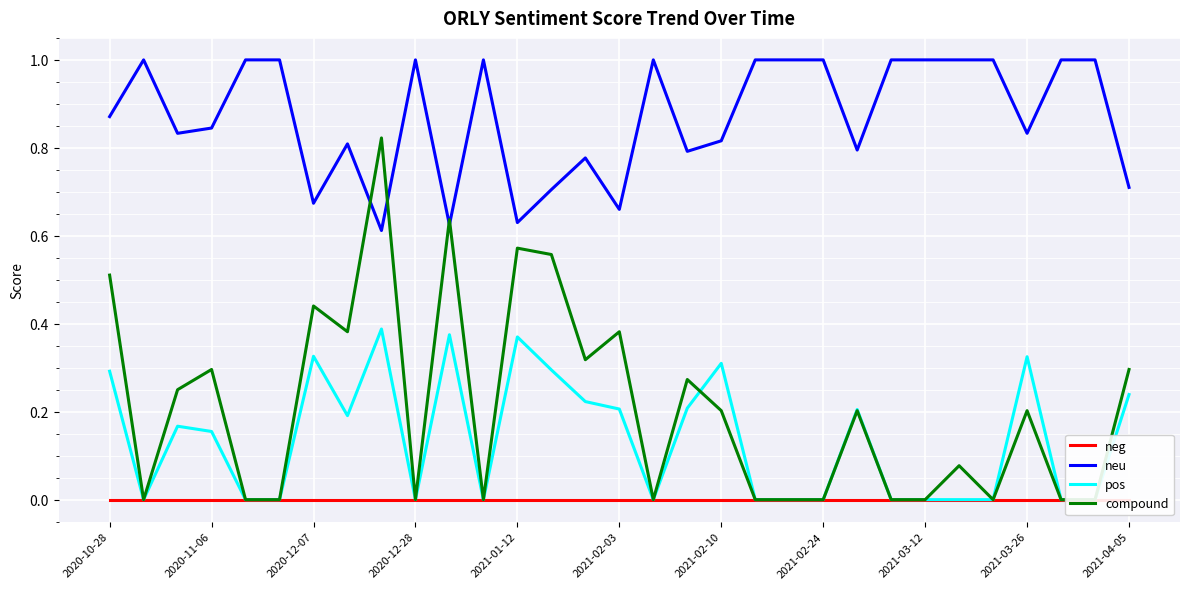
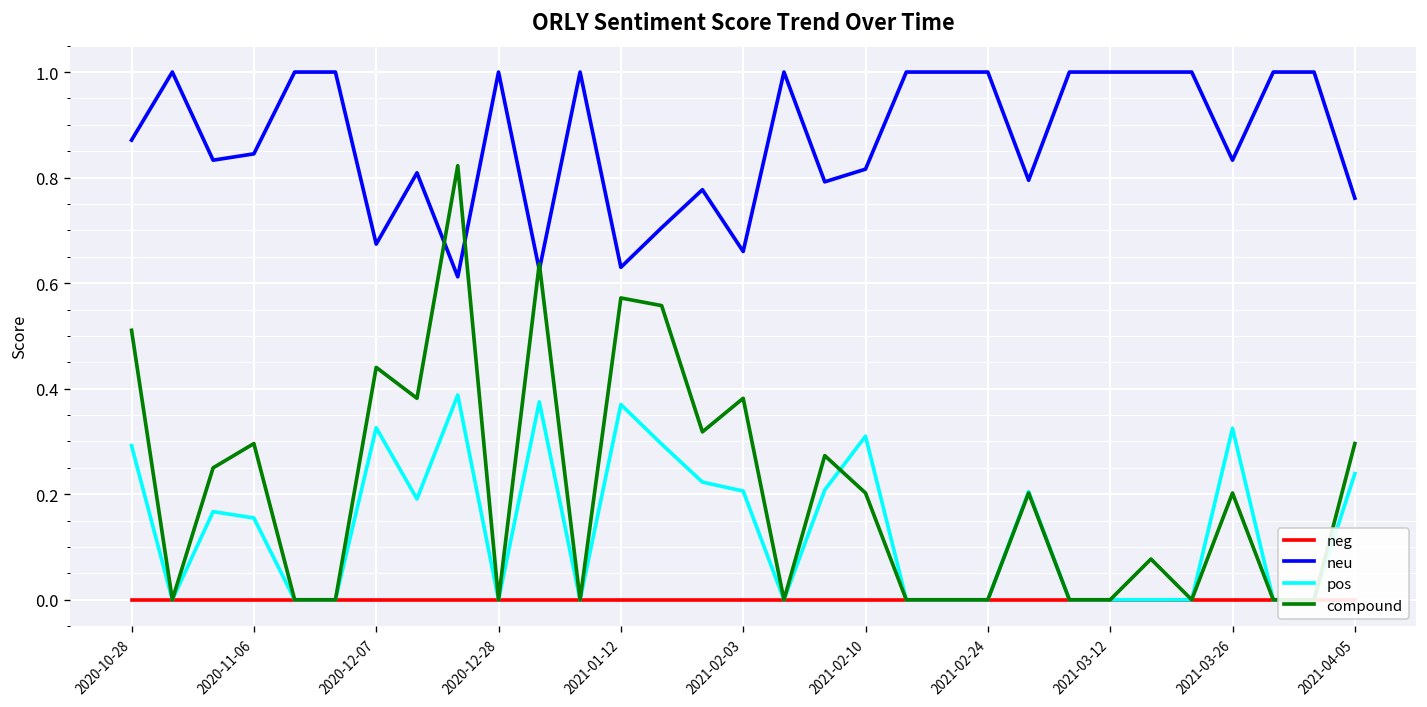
  {
    "neg": {
      "2020-10-28": 0.00,
      "2020-11-06": 0.00,
      "2020-12-07": 0.00,
      "2021-01-12": 0.00,
      "2021-02-03": 0.00,
      "2021-02-10": 0.00,
      "2021-03-26": 0.00
    },
    "neu": {
      "2020-10-28": 0.87,
      "2020-11-06": 0.85,
      "2020-12-07": 0.67,
      "2020-12-28": 1.00,
      "2021-01-12": 0.63,
      "2021-02-03": 0.66,
      "2021-02-10": 0.82,
      "2021-02-24": 1.00,
      "2021-03-12": 1.00,
      "2021-03-26": 0.83,
-     "2021-04-05": 0.71
+     "2021-04-05": 0.76
    },
    "pos": {
      "2020-10-28": 0.29,
      "2020-11-06": 0.16,
      "2020-12-07": 0.33,
      "2021-01-12": 0.37,
      "2021-02-03": 0.21,
      "2021-02-10": 0.31,
      "2021-03-26": 0.33,
      "2021-04-05": 0.24
    },
    "compound": {
      "2020-10-28": 0.51,
      "2020-11-06": 0.30,
      "2020-12-07": 0.44,
      "2021-01-12": 0.57,
      "2021-02-03": 0.38,
      "2021-02-10": 0.20,
      "2021-03-26": 0.20,
      "2021-04-05": 0.30
    }
  }
